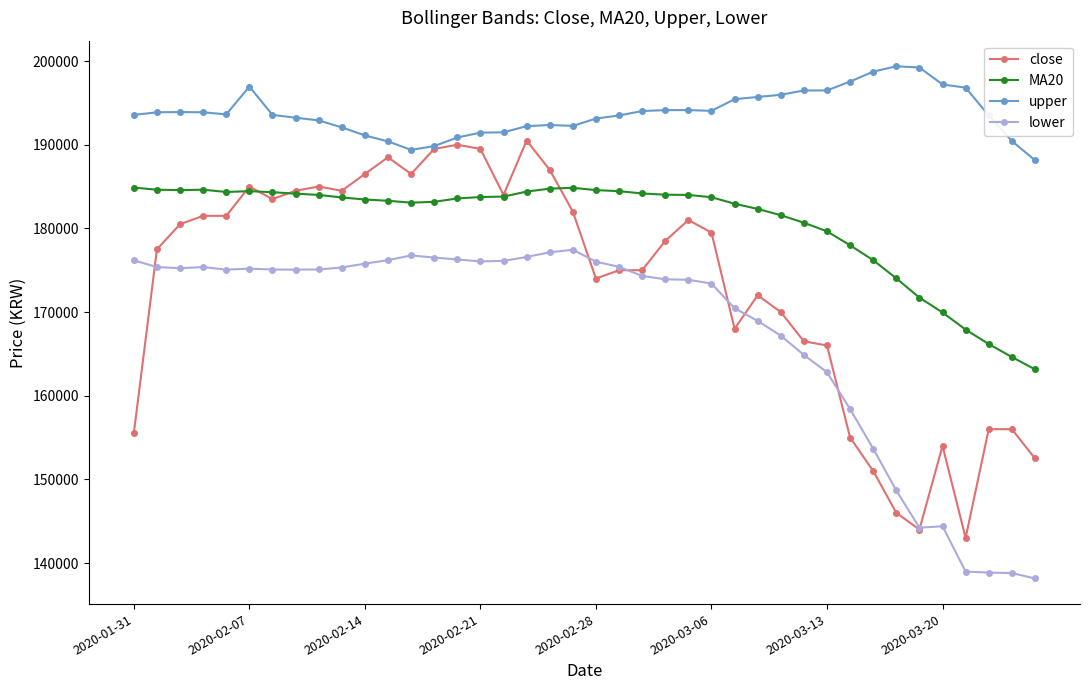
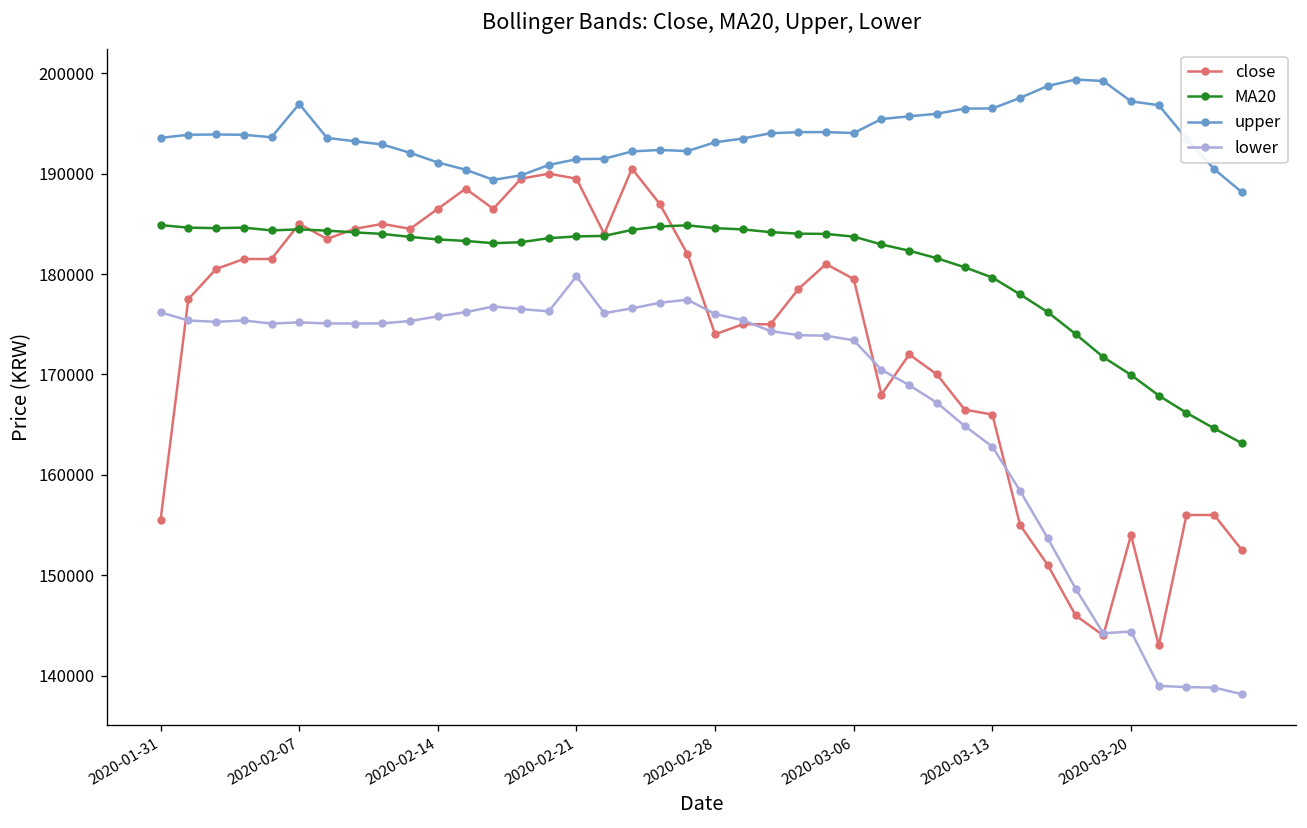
  {
    "close": {
      "2020-01-31": 156000,
      "2020-02-07": 185000,
      "2020-02-14": 187000,
      "2020-02-21": 190000,
      "2020-02-28": 174000,
      "2020-03-06": 180000,
      "2020-03-13": 166000,
      "2020-03-20": 154000
    },
    "MA20": {
      "2020-01-31": 185000,
      "2020-02-07": 184000,
      "2020-02-14": 183000,
      "2020-02-21": 184000,
      "2020-02-28": 185000,
      "2020-03-06": 184000,
      "2020-03-13": 180000,
      "2020-03-20": 170000
    },
    "upper": {
      "2020-01-31": 194000,
      "2020-02-07": 197000,
      "2020-02-14": 191000,
      "2020-02-21": 191000,
      "2020-02-28": 193000,
      "2020-03-06": 194000,
      "2020-03-13": 196000,
      "2020-03-20": 197000
    },
    "lower": {
      "2020-01-31": 176000,
      "2020-02-07": 175000,
      "2020-02-14": 176000,
-     "2020-02-21": 176000,
+     "2020-02-21": 180000,
      "2020-02-28": 176000,
      "2020-03-06": 173000,
      "2020-03-13": 163000,
      "2020-03-20": 144000
    }
  }
